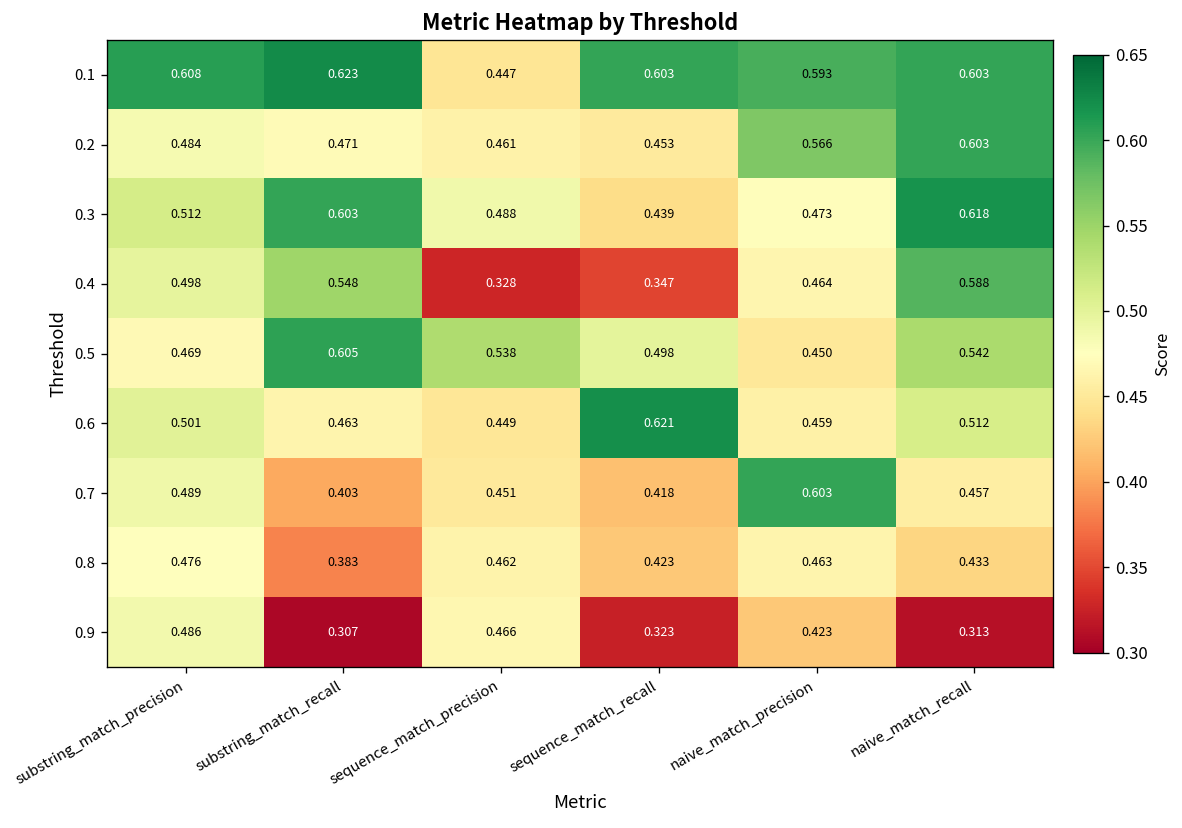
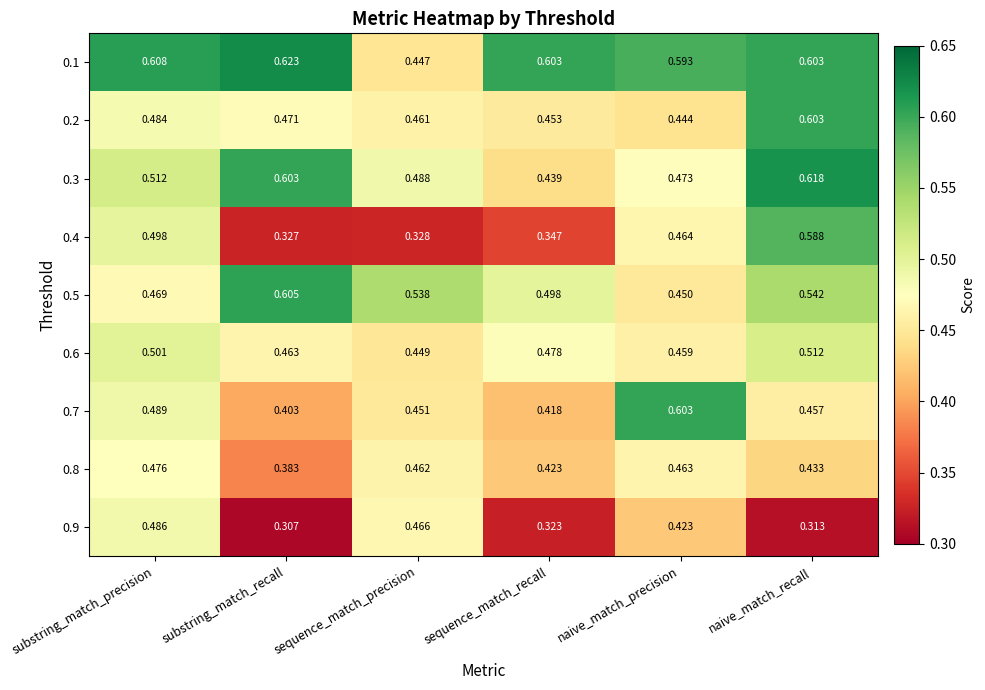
  {
    "0.1": {
      "substring_match_precision": 0.608,
      "substring_match_recall": 0.623,
      "sequence_match_precision": 0.447,
      "sequence_match_recall": 0.603,
      "naive_match_precision": 0.593,
      "naive_match_recall": 0.603
    },
    "0.2": {
      "substring_match_precision": 0.484,
      "substring_match_recall": 0.471,
      "sequence_match_precision": 0.461,
      "sequence_match_recall": 0.453,
-     "naive_match_precision": 0.566,
+     "naive_match_precision": 0.444,
      "naive_match_recall": 0.603
    },
    "0.3": {
      "substring_match_precision": 0.512,
      "substring_match_recall": 0.603,
      "sequence_match_precision": 0.488,
      "sequence_match_recall": 0.439,
      "naive_match_precision": 0.473,
      "naive_match_recall": 0.618
    },
    "0.4": {
      "substring_match_precision": 0.498,
-     "substring_match_recall": 0.548,
+     "substring_match_recall": 0.327,
      "sequence_match_precision": 0.328,
      "sequence_match_recall": 0.347,
      "naive_match_precision": 0.464,
      "naive_match_recall": 0.588
    },
    "0.5": {
      "substring_match_precision": 0.469,
      "substring_match_recall": 0.605,
      "sequence_match_precision": 0.538,
      "sequence_match_recall": 0.498,
      "naive_match_precision": 0.450,
      "naive_match_recall": 0.542
    },
    "0.6": {
      "substring_match_precision": 0.501,
      "substring_match_recall": 0.463,
      "sequence_match_precision": 0.449,
-     "sequence_match_recall": 0.621,
+     "sequence_match_recall": 0.478,
      "naive_match_precision": 0.459,
      "naive_match_recall": 0.512
    },
    "0.7": {
      "substring_match_precision": 0.489,
      "substring_match_recall": 0.403,
      "sequence_match_precision": 0.451,
      "sequence_match_recall": 0.418,
      "naive_match_precision": 0.603,
      "naive_match_recall": 0.457
    },
    "0.8": {
      "substring_match_precision": 0.476,
      "substring_match_recall": 0.383,
      "sequence_match_precision": 0.462,
      "sequence_match_recall": 0.423,
      "naive_match_precision": 0.463,
      "naive_match_recall": 0.433
    },
    "0.9": {
      "substring_match_precision": 0.486,
      "substring_match_recall": 0.307,
      "sequence_match_precision": 0.466,
      "sequence_match_recall": 0.323,
      "naive_match_precision": 0.423,
      "naive_match_recall": 0.313
    }
  }
